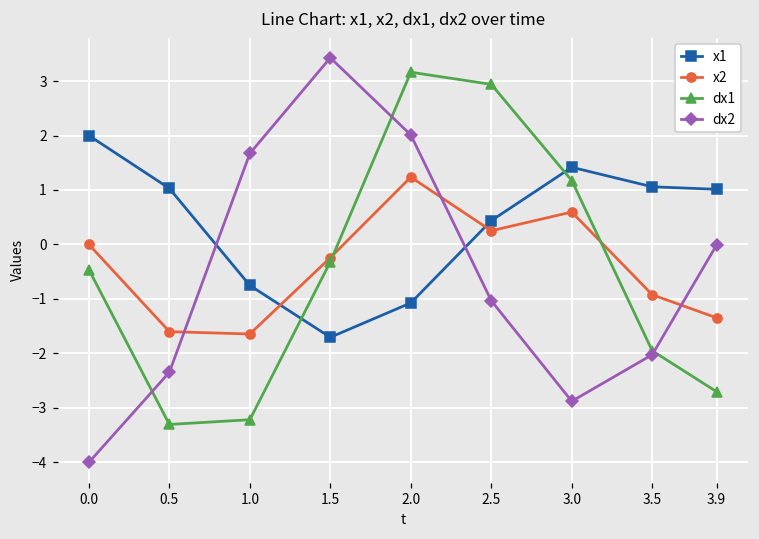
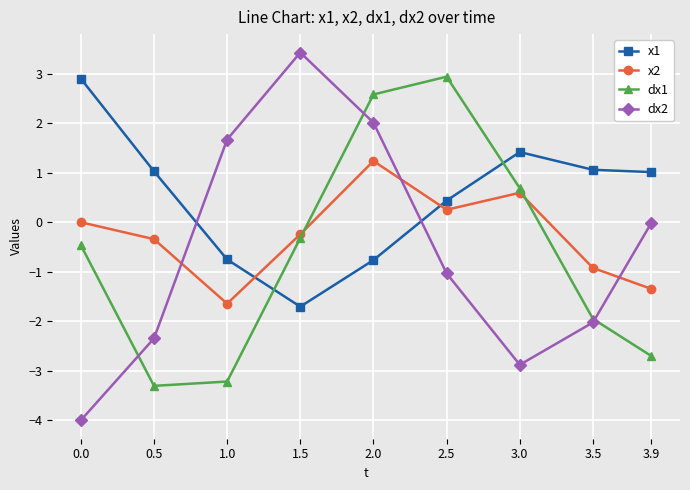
  {
    "x1": {
-     "0.0": 2.0,
+     "0.0": 2.9,
      "0.5": 1.0,
      "1.0": -0.8,
      "1.5": -1.7,
-     "2.0": -1.1,
+     "2.0": -0.8,
      "2.5": 0.4,
      "3.0": 1.4,
      "3.5": 1.1,
      "3.9": 1.0
    },
    "x2": {
      "0.0": 0.0,
-     "0.5": -1.6,
+     "0.5": -0.3,
      "1.0": -1.6,
      "1.5": -0.2,
      "2.0": 1.2,
      "2.5": 0.3,
      "3.0": 0.6,
      "3.5": -0.9,
      "3.9": -1.3
    },
    "dx1": {
      "0.0": -0.5,
      "0.5": -3.3,
      "1.0": -3.2,
      "1.5": -0.3,
-     "2.0": 3.2,
+     "2.0": 2.6,
      "2.5": 2.9,
-     "3.0": 1.2,
+     "3.0": 0.7,
      "3.5": -2.0,
      "3.9": -2.7
    },
    "dx2": {
      "0.0": -4.0,
      "0.5": -2.3,
      "1.0": 1.7,
      "1.5": 3.4,
      "2.0": 2.0,
      "2.5": -1.0,
      "3.0": -2.9,
      "3.5": -2.0,
      "3.9": 0.0
    }
  }
